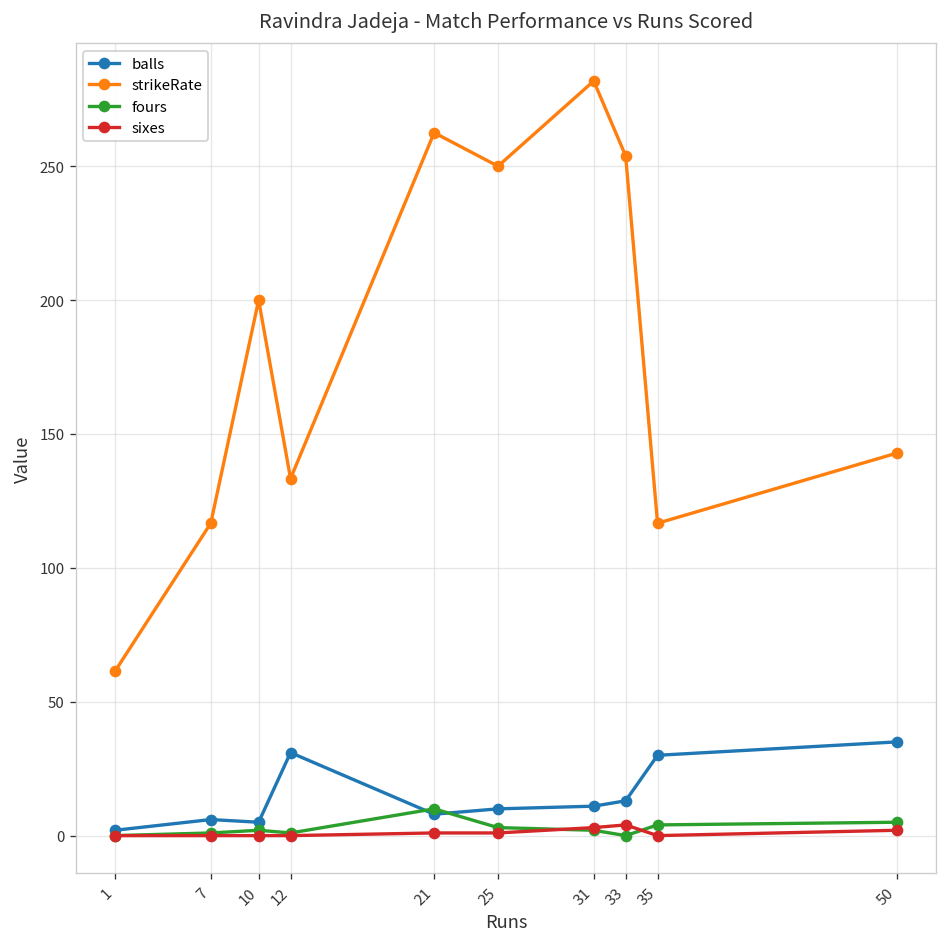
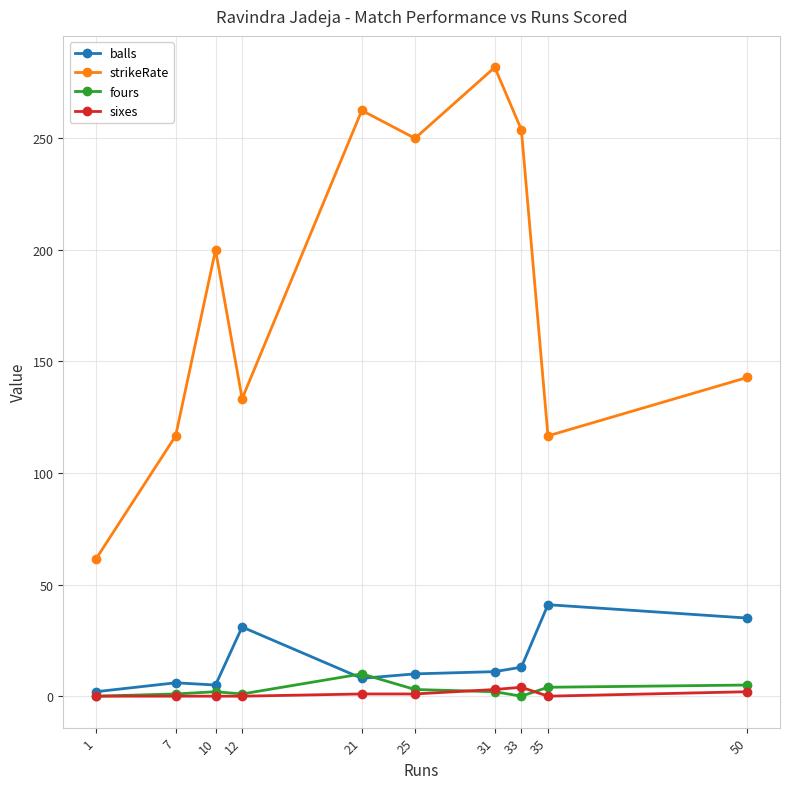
  {
    "balls": {
      "1": 2,
      "7": 6,
      "10": 5,
      "12": 31,
      "21": 8,
      "25": 10,
      "31": 11,
      "33": 13,
-     "35": 30,
+     "35": 41,
      "50": 35
    },
    "strikeRate": {
      "1": 61,
      "7": 117,
      "10": 200,
      "12": 133,
      "21": 263,
      "25": 250,
      "31": 282,
      "33": 254,
      "35": 117,
      "50": 143
    },
    "fours": {
      "10": 2,
      "21": 10,
      "25": 3,
      "33": 0,
      "35": 4,
      "50": 5
    },
    "sixes": {
      "10": 0,
      "21": 1,
      "25": 1,
      "33": 4,
      "35": 0,
      "50": 2
    }
  }
